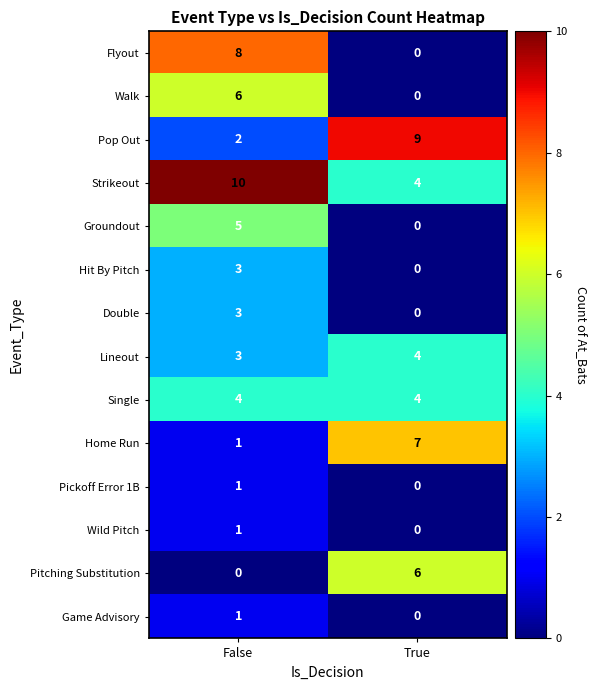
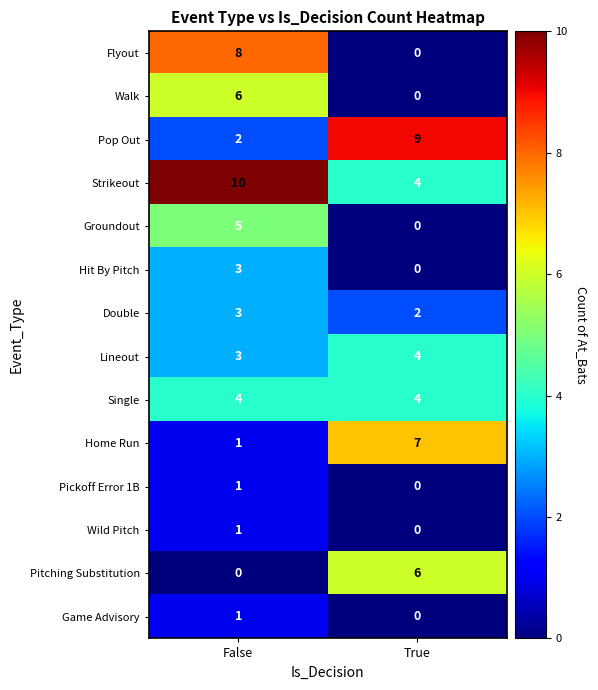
  {
    "Flyout": {
      "False": 8,
      "True": 0
    },
    "Walk": {
      "False": 6,
      "True": 0
    },
    "Pop Out": {
      "False": 2,
      "True": 9
    },
    "Strikeout": {
      "False": 10,
      "True": 4
    },
    "Groundout": {
      "False": 5,
      "True": 0
    },
    "Hit By Pitch": {
      "False": 3,
      "True": 0
    },
    "Double": {
      "False": 3,
-     "True": 0
+     "True": 2
    },
    "Lineout": {
      "False": 3,
      "True": 4
    },
    "Single": {
      "False": 4,
      "True": 4
    },
    "Home Run": {
      "False": 1,
      "True": 7
    },
    "Pickoff Error 1B": {
      "False": 1,
      "True": 0
    },
    "Wild Pitch": {
      "False": 1,
      "True": 0
    },
    "Pitching Substitution": {
      "False": 0,
      "True": 6
    },
    "Game Advisory": {
      "False": 1,
      "True": 0
    }
  }
